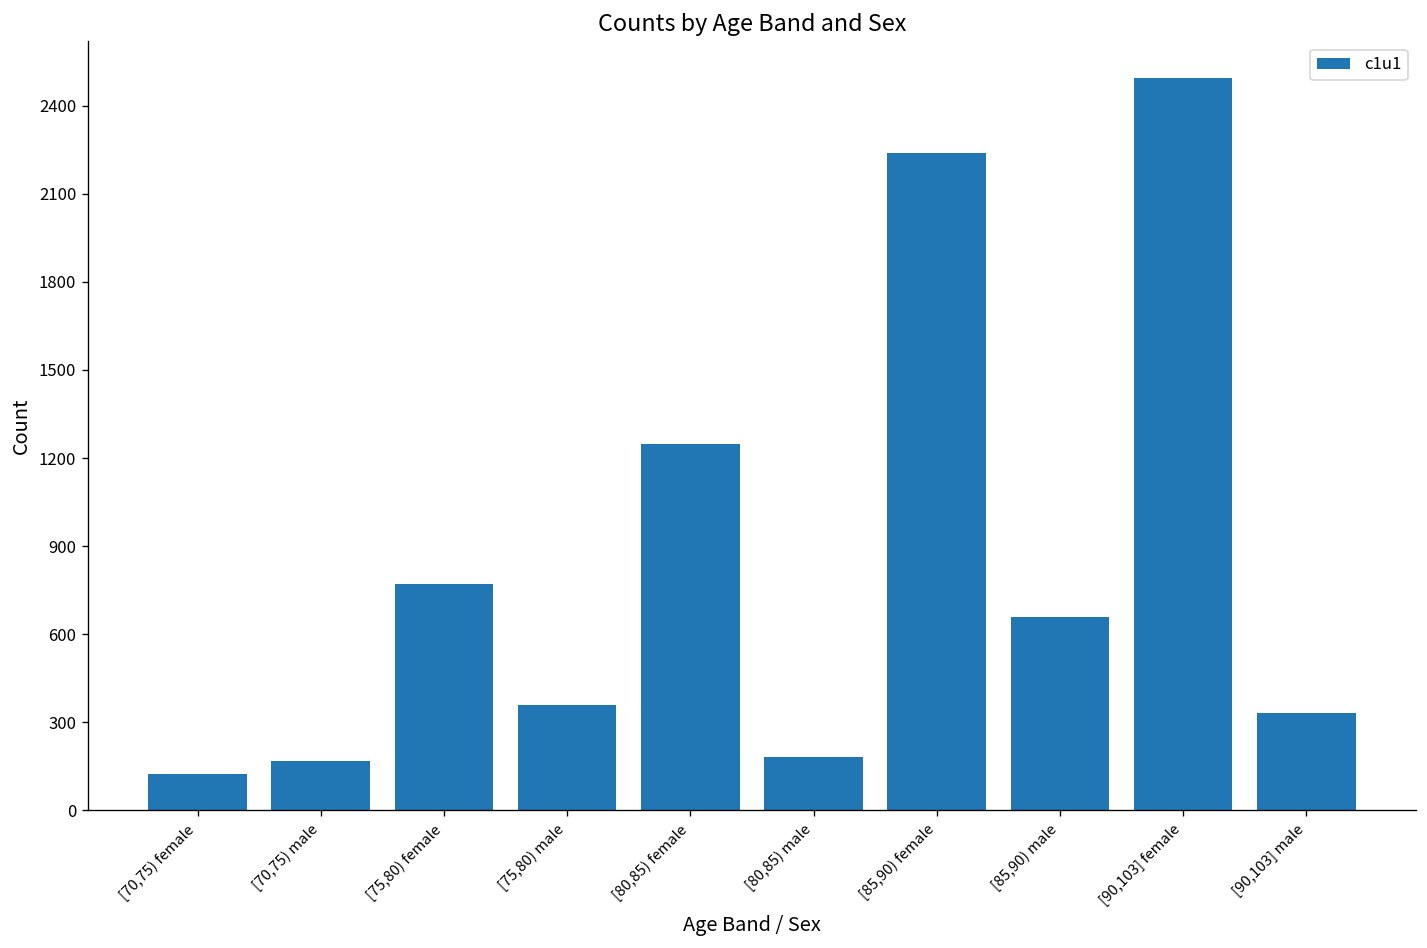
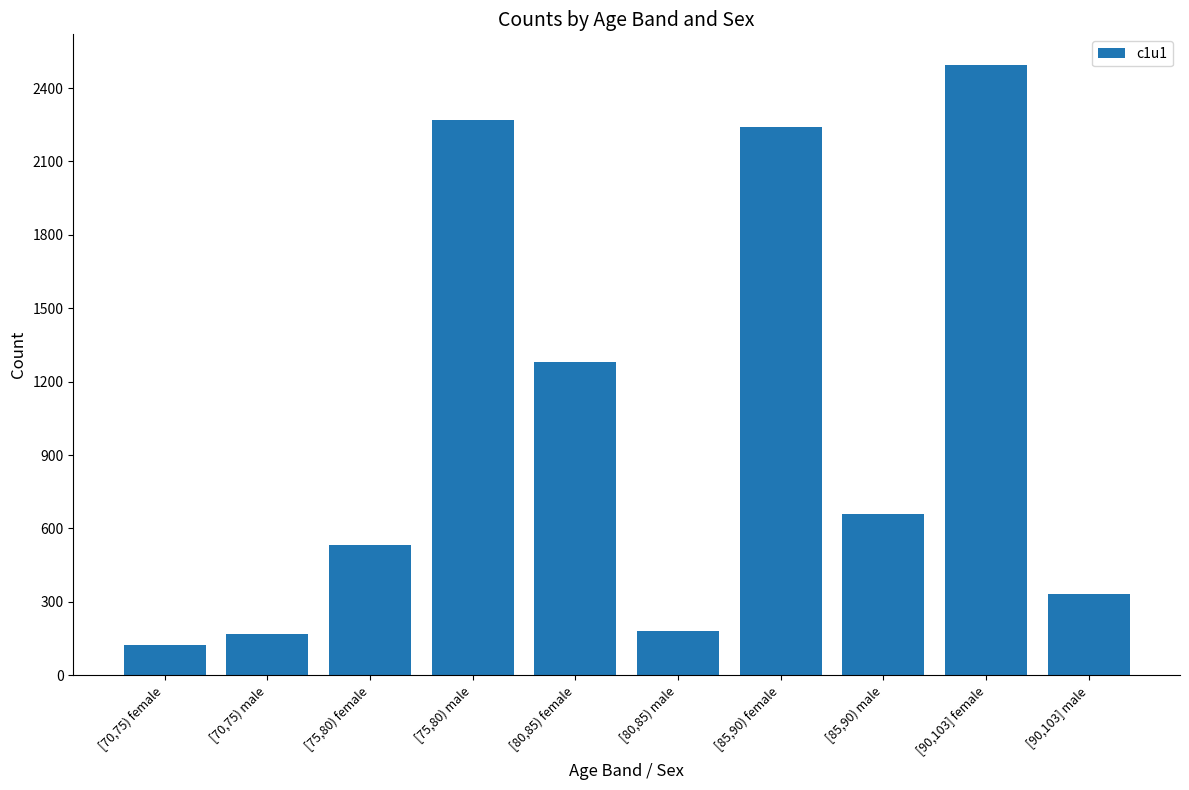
  {
    "[70,75) female": 120,
    "[70,75) male": 170,
-   "[75,80) female": 770,
-   "[75,80) male": 360,
-   "[80,85) female": 1250,
+   "[75,80) female": 530,
+   "[75,80) male": 2270,
+   "[80,85) female": 1280,
    "[80,85) male": 180,
    "[85,90) female": 2240,
    "[85,90) male": 660,
    "[90,103] female": 2500,
    "[90,103] male": 330
  }
